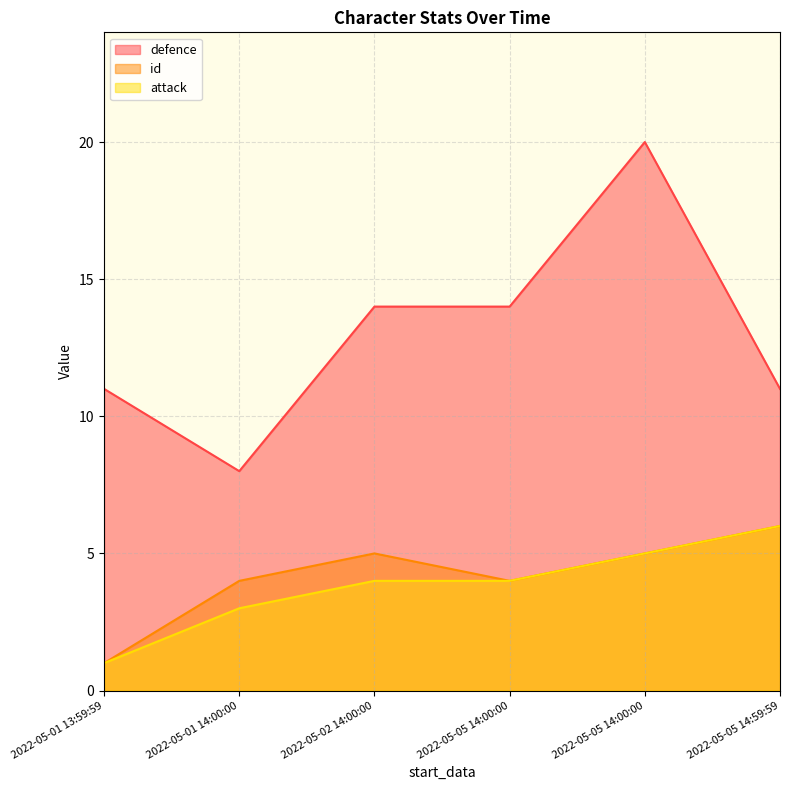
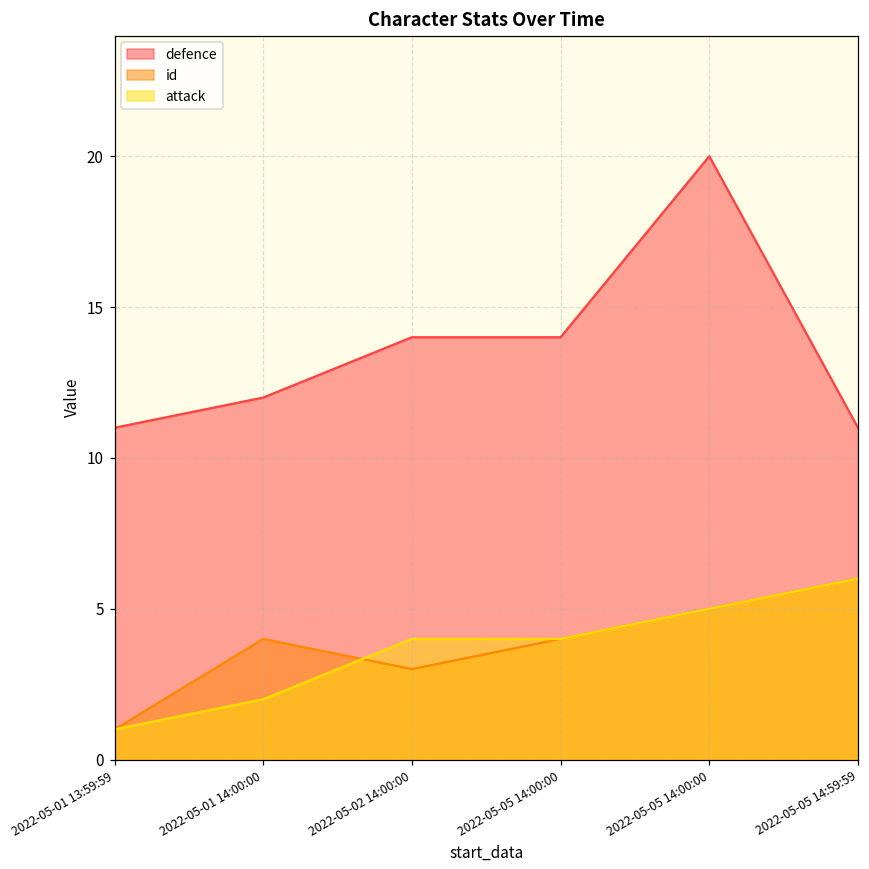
  {
    "defence": {
      "2022-05-01 13:59:59": 11,
-     "2022-05-01 14:00:00": 8,
+     "2022-05-01 14:00:00": 12,
      "2022-05-02 14:00:00": 14,
      "2022-05-05 14:59:59": 11
    },
    "id": {
      "2022-05-01 14:00:00": 4,
-     "2022-05-02 14:00:00": 5
+     "2022-05-02 14:00:00": 3
    },
    "attack": {
-     "2022-05-01 14:00:00": 3,
+     "2022-05-01 14:00:00": 2,
      "2022-05-02 14:00:00": 4
    }
  }
